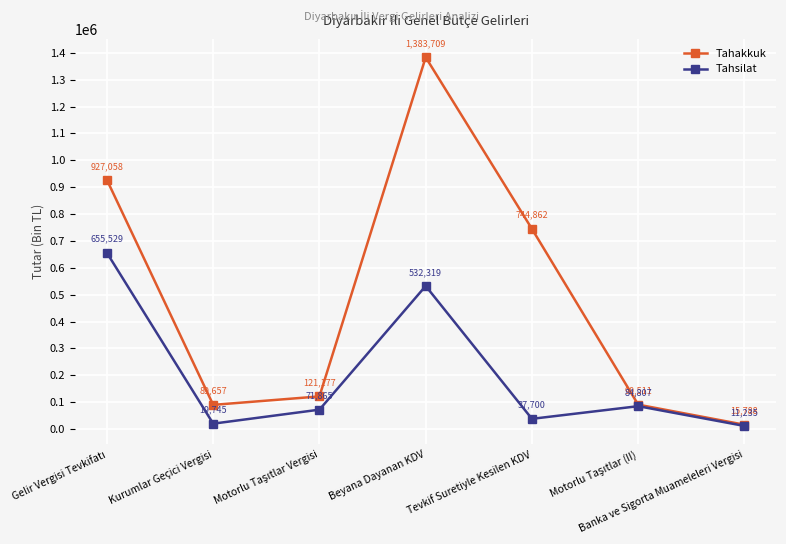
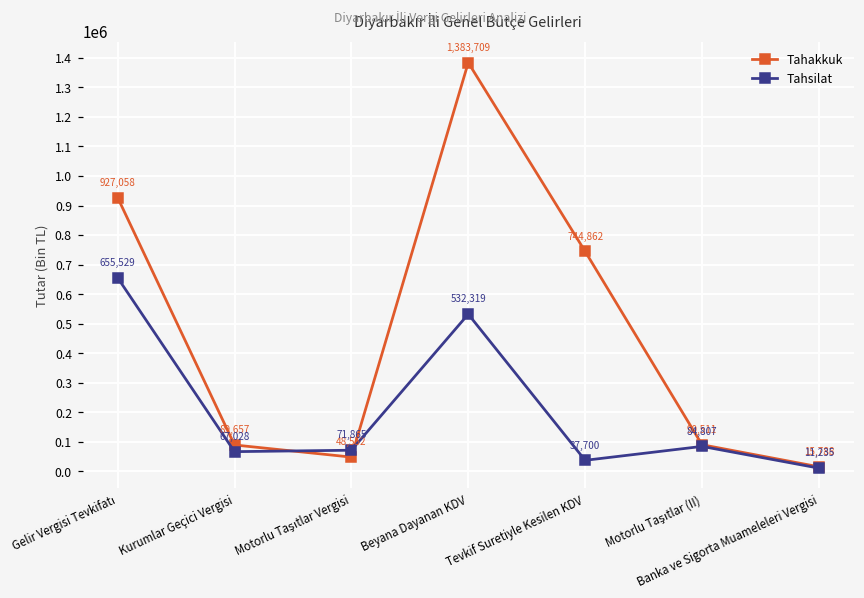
  {
    "Tahakkuk": {
      "Gelir Vergisi Tevkifatı": "927,058",
      "Kurumlar Geçici Vergisi": "89,657",
-     "Motorlu Taşıtlar Vergisi": "121,177",
+     "Motorlu Taşıtlar Vergisi": "48,552",
      "Beyana Dayanan KDV": "1,383,709",
      "Tevkif Suretiyle Kesilen KDV": "744,862"
    },
    "Tahsilat": {
      "Gelir Vergisi Tevkifatı": "655,529",
-     "Kurumlar Geçici Vergisi": "19,745",
+     "Kurumlar Geçici Vergisi": "67,028",
      "Beyana Dayanan KDV": "532,319",
      "Tevkif Suretiyle Kesilen KDV": "37,700"
    }
  }
